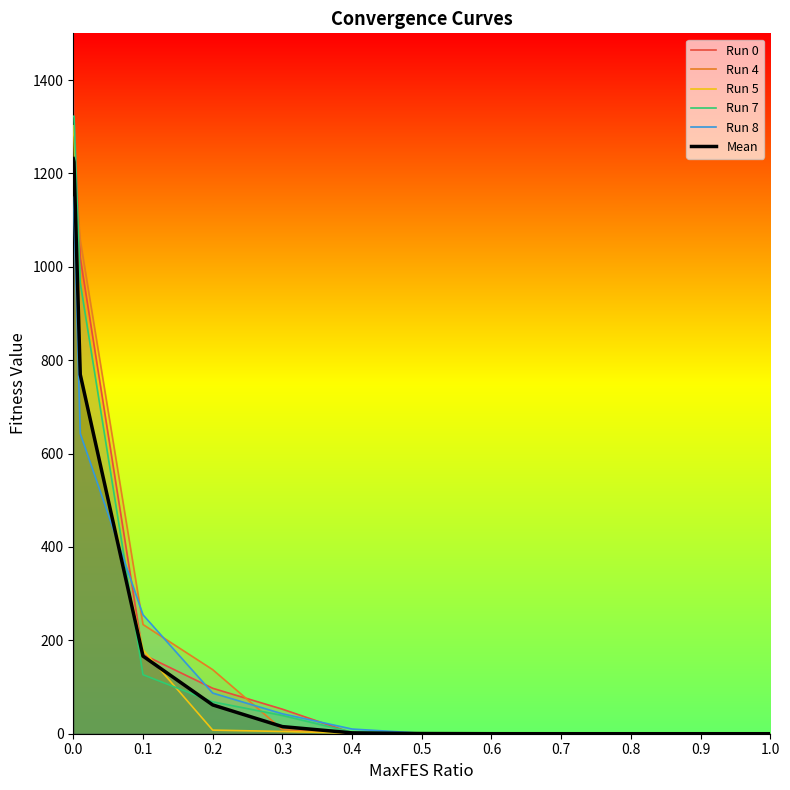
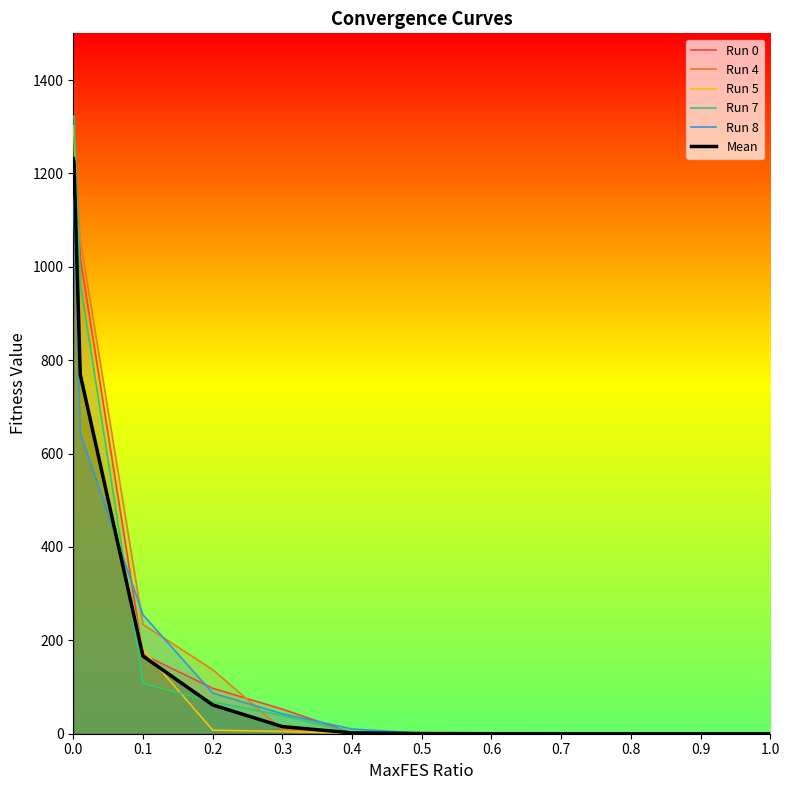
  {
    "Run 5": {
      "0.0": 1300,
      "0.1": 180,
      "0.2": 10
    },
    "Run 7": {
-     "0.1": 130,
+     "0.1": 110,
      "0.2": 70
    },
    "Run 8": {
      "0.0": 1150,
      "0.1": 250,
      "0.2": 90,
      "0.4": 10
    },
    "Mean": {
      "0.0": 1230,
      "0.2": 60,
      "0.3": 20
    }
  }
